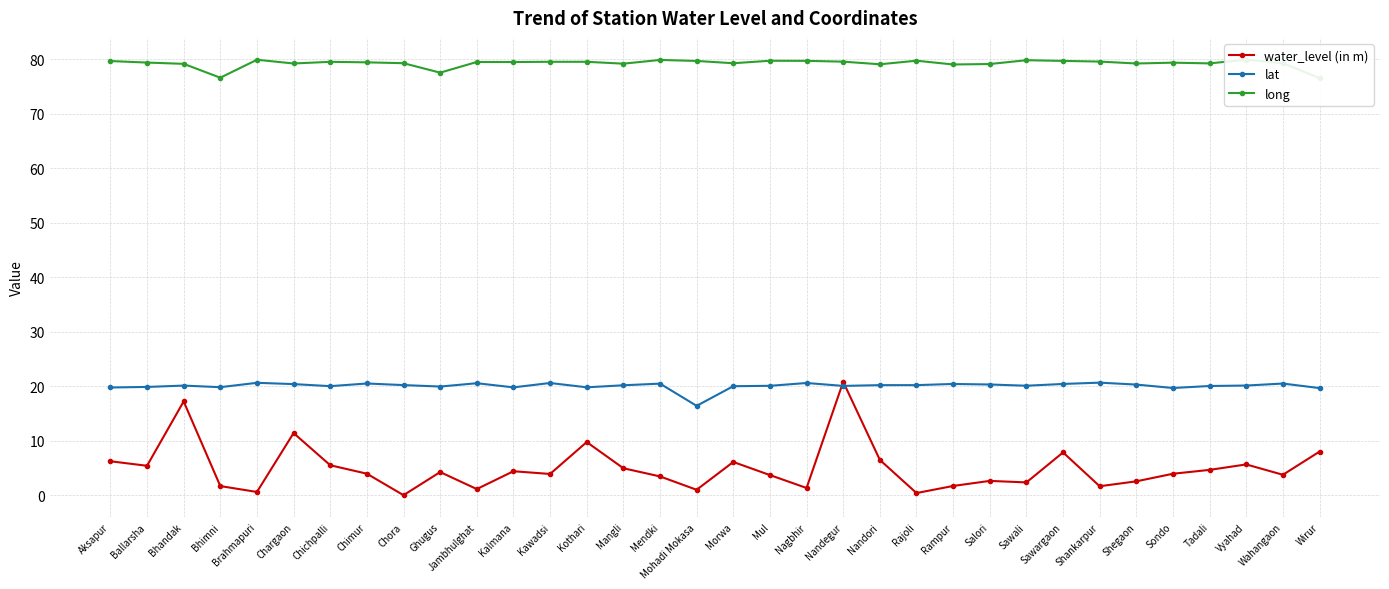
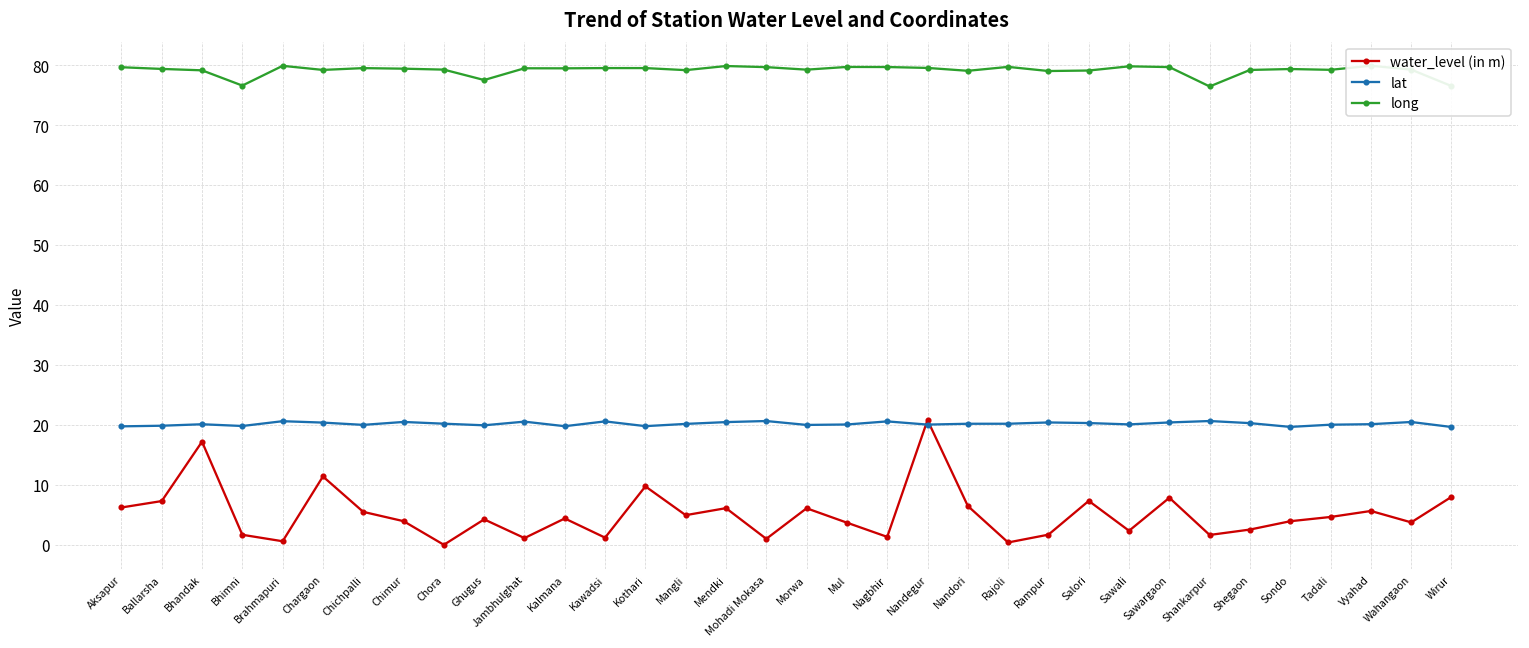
  {
    "water_level (in m)": {
      "Aksapur": 6,
-     "Ballarsha": 5,
+     "Ballarsha": 7,
      "Bhandak": 17,
      "Bhimni": 2,
      "Brahmapuri": 1,
      "Chargaon": 11,
      "Chichpalli": 6,
      "Chimur": 4,
      "Chora": 0,
      "Ghugus": 4,
      "Jambhulghat": 1,
      "Kalmana": 4,
-     "Kawadsi": 4,
+     "Kawadsi": 1,
      "Kothari": 10,
      "Mangli": 5,
-     "Mendki": 3,
+     "Mendki": 6,
      "Mohadi Mokasa": 1,
      "Morwa": 6,
      "Mul": 4,
      "Nagbhir": 1,
      "Nandegur": 21,
      "Nandori": 6,
      "Rajoli": 0,
      "Rampur": 2,
-     "Salori": 3,
+     "Salori": 7,
      "Sawali": 2,
      "Sawargaon": 8,
      "Shankarpur": 2,
      "Shegaon": 3,
      "Sondo": 4,
      "Tadali": 5,
      "Vyahad": 6,
      "Wahangaon": 4,
      "Wirur": 8
    },
    "lat": {
      "Aksapur": 20,
      "Ballarsha": 20,
      "Bhandak": 20,
      "Bhimni": 20,
      "Brahmapuri": 21,
      "Chargaon": 20,
      "Chichpalli": 20,
      "Chimur": 20,
      "Chora": 20,
      "Ghugus": 20,
      "Jambhulghat": 21,
      "Kalmana": 20,
      "Kawadsi": 21,
      "Kothari": 20,
      "Mangli": 20,
      "Mendki": 20,
-     "Mohadi Mokasa": 16,
+     "Mohadi Mokasa": 21,
      "Morwa": 20,
      "Mul": 20,
      "Nagbhir": 21,
      "Nandegur": 20,
      "Nandori": 20,
      "Rajoli": 20,
      "Rampur": 20,
      "Salori": 20,
      "Sawali": 20,
      "Sawargaon": 20,
      "Shankarpur": 21,
      "Shegaon": 20,
      "Sondo": 20,
      "Tadali": 20,
      "Vyahad": 20,
      "Wahangaon": 20,
      "Wirur": 20
    },
    "long": {
      "Aksapur": 80,
      "Ballarsha": 79,
      "Bhandak": 79,
      "Bhimni": 77,
      "Brahmapuri": 80,
      "Chargaon": 79,
      "Chichpalli": 79,
      "Chimur": 79,
      "Chora": 79,
      "Ghugus": 78,
      "Jambhulghat": 79,
      "Kalmana": 79,
      "Kawadsi": 79,
      "Kothari": 79,
      "Mangli": 79,
      "Mendki": 80,
      "Mohadi Mokasa": 80,
      "Morwa": 79,
      "Mul": 80,
      "Nagbhir": 80,
      "Nandegur": 80,
      "Nandori": 79,
      "Rajoli": 80,
      "Rampur": 79,
      "Salori": 79,
      "Sawali": 80,
      "Sawargaon": 80,
-     "Shankarpur": 80,
+     "Shankarpur": 76,
      "Shegaon": 79,
      "Sondo": 79,
      "Tadali": 79
    }
  }
